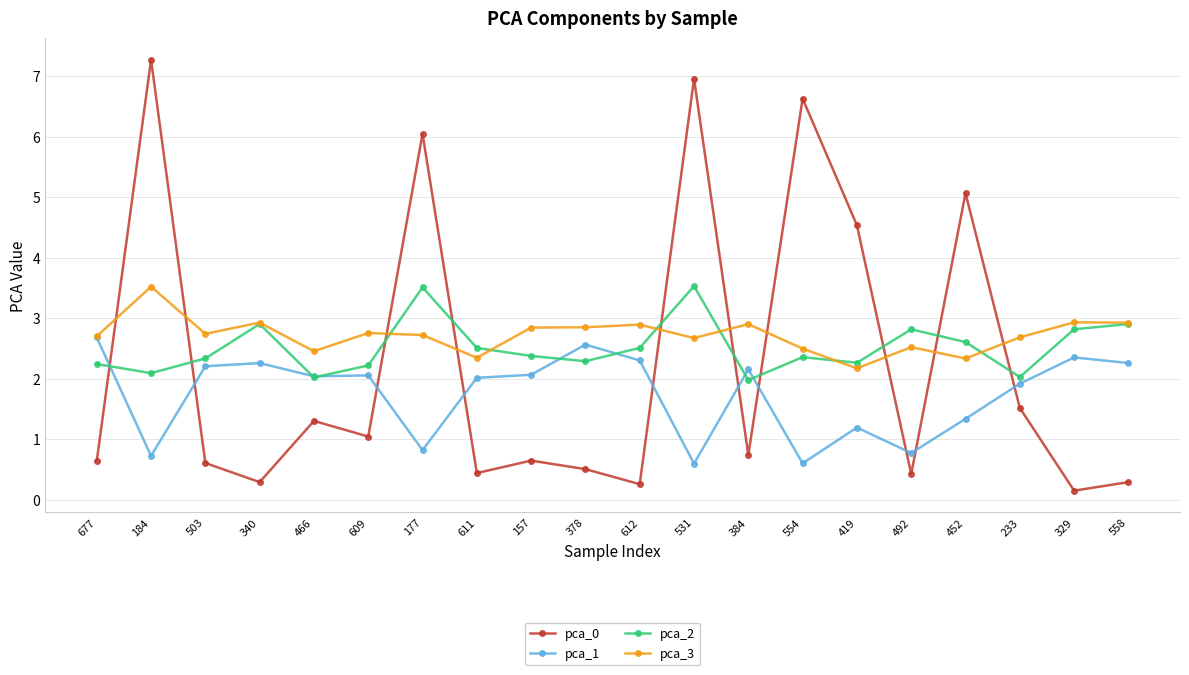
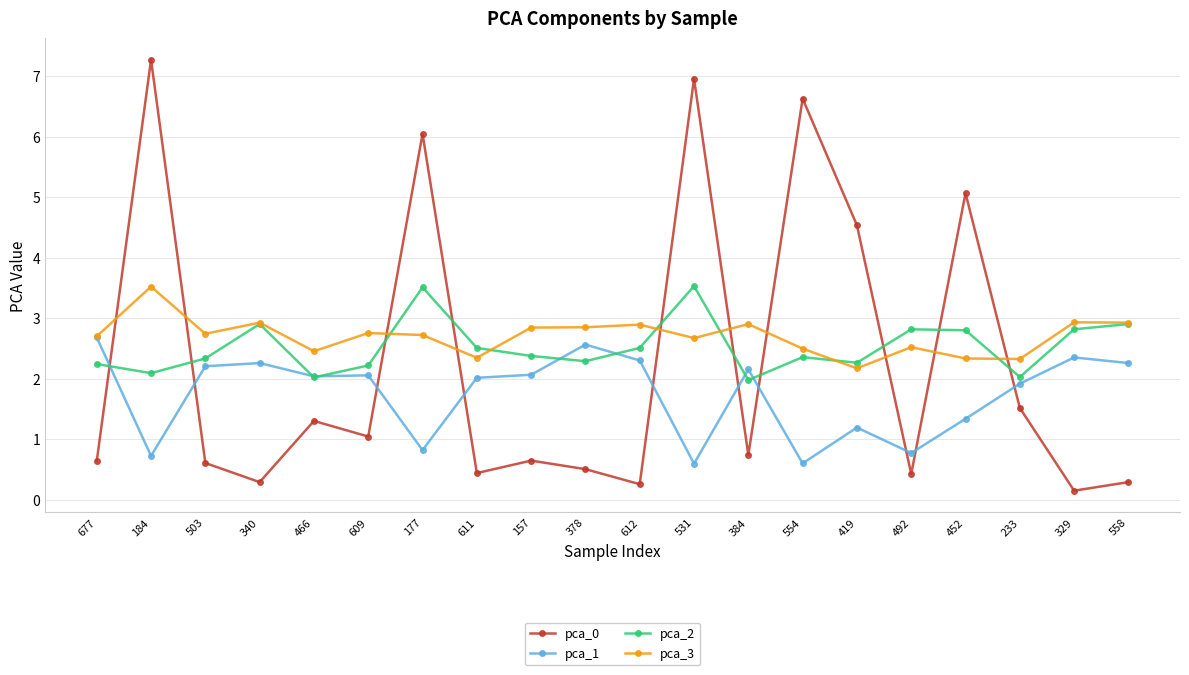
  {
    "pca_0": {
      "677": 0.6,
      "184": 7.3,
      "503": 0.6,
      "340": 0.3,
      "466": 1.3,
      "609": 1.0,
      "177": 6.0,
      "611": 0.4,
      "157": 0.6,
      "378": 0.5,
      "612": 0.3,
      "531": 7.0,
      "384": 0.7,
      "554": 6.6,
      "419": 4.5,
      "492": 0.4,
      "452": 5.1,
      "233": 1.5,
      "329": 0.2,
      "558": 0.3
    },
    "pca_1": {
      "184": 0.7,
      "503": 2.2,
      "340": 2.3,
      "609": 2.1,
      "177": 0.8,
      "611": 2.0,
      "157": 2.1,
      "378": 2.6,
      "612": 2.3,
      "531": 0.6,
      "384": 2.2,
      "554": 0.6,
      "419": 1.2,
      "492": 0.8,
      "452": 1.3,
      "233": 1.9,
      "329": 2.4,
      "558": 2.3
    },
    "pca_2": {
      "677": 2.2,
      "184": 2.1,
      "503": 2.3,
      "609": 2.2,
      "177": 3.5,
      "611": 2.5,
      "157": 2.4,
      "378": 2.3,
      "612": 2.5,
      "531": 3.5,
      "384": 2.0,
      "554": 2.4,
      "419": 2.3,
      "492": 2.8,
-     "452": 2.6,
+     "452": 2.8,
      "233": 2.0,
      "329": 2.8
    },
    "pca_3": {
      "184": 3.5,
      "503": 2.7,
      "466": 2.5,
      "609": 2.8,
      "177": 2.7,
      "611": 2.3,
      "157": 2.8,
      "378": 2.8,
      "612": 2.9,
      "531": 2.7,
      "384": 2.9,
      "554": 2.5,
      "419": 2.2,
      "492": 2.5,
      "452": 2.3,
-     "233": 2.7,
+     "233": 2.3,
      "329": 2.9
    }
  }
